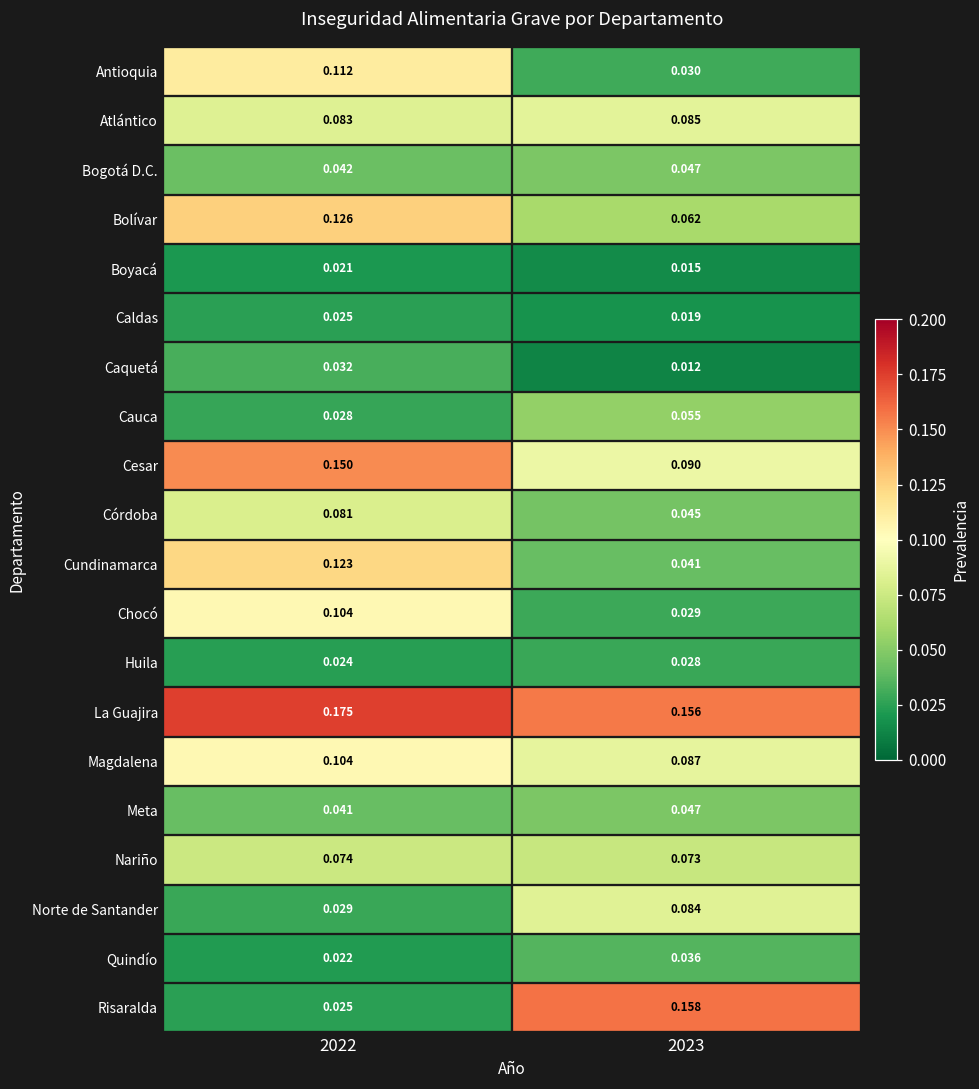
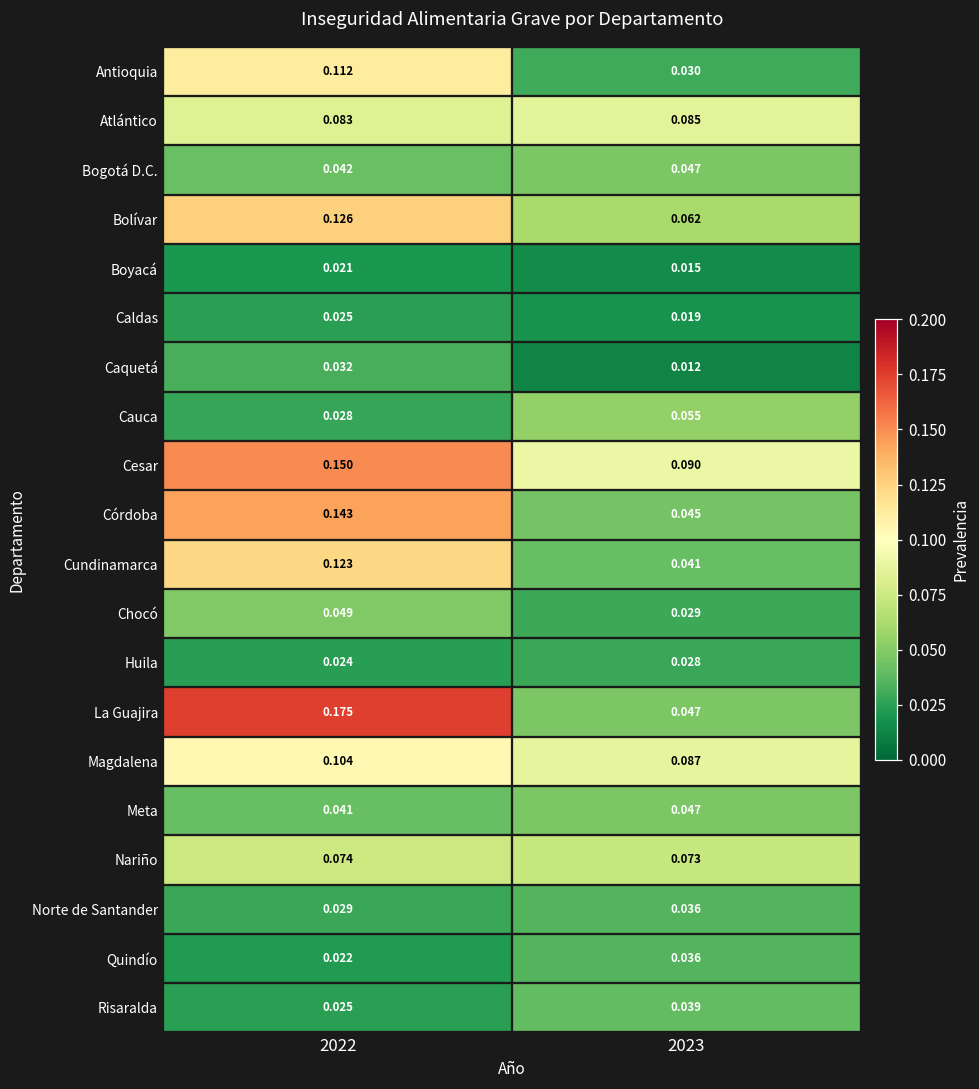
  {
    "Antioquia": {
      "2022": 0.112,
      "2023": 0.030
    },
    "Atlántico": {
      "2022": 0.083,
      "2023": 0.085
    },
    "Bogotá D.C.": {
      "2022": 0.042,
      "2023": 0.047
    },
    "Bolívar": {
      "2022": 0.126,
      "2023": 0.062
    },
    "Boyacá": {
      "2022": 0.021,
      "2023": 0.015
    },
    "Caldas": {
      "2022": 0.025,
      "2023": 0.019
    },
    "Caquetá": {
      "2022": 0.032,
      "2023": 0.012
    },
    "Cauca": {
      "2022": 0.028,
      "2023": 0.055
    },
    "Cesar": {
      "2022": 0.150,
      "2023": 0.090
    },
    "Córdoba": {
-     "2022": 0.081,
+     "2022": 0.143,
      "2023": 0.045
    },
    "Cundinamarca": {
      "2022": 0.123,
      "2023": 0.041
    },
    "Chocó": {
-     "2022": 0.104,
+     "2022": 0.049,
      "2023": 0.029
    },
    "Huila": {
      "2022": 0.024,
      "2023": 0.028
    },
    "La Guajira": {
      "2022": 0.175,
-     "2023": 0.156
+     "2023": 0.047
    },
    "Magdalena": {
      "2022": 0.104,
      "2023": 0.087
    },
    "Meta": {
      "2022": 0.041,
      "2023": 0.047
    },
    "Nariño": {
      "2022": 0.074,
      "2023": 0.073
    },
    "Norte de Santander": {
      "2022": 0.029,
-     "2023": 0.084
+     "2023": 0.036
    },
    "Quindío": {
      "2022": 0.022,
      "2023": 0.036
    },
    "Risaralda": {
      "2022": 0.025,
-     "2023": 0.158
+     "2023": 0.039
    }
  }
